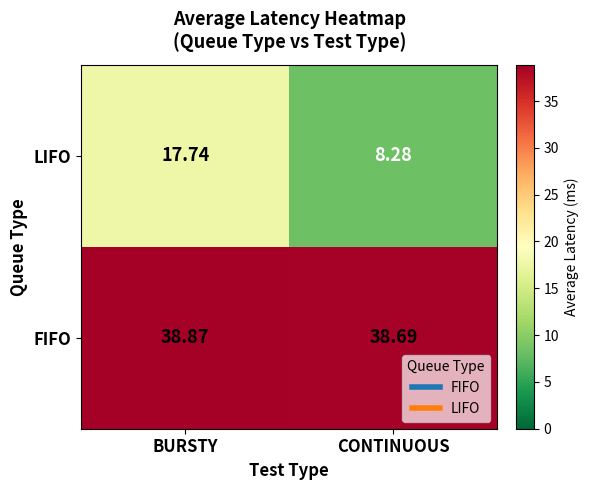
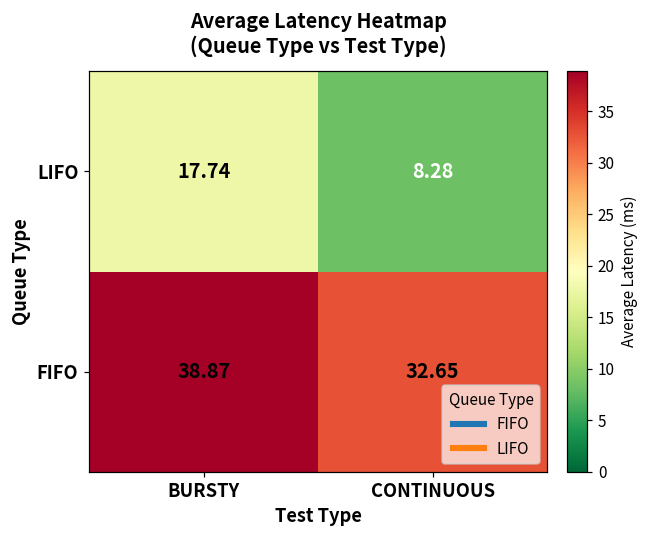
  {
    "LIFO": {
      "BURSTY": 17.74,
      "CONTINUOUS": 8.28
    },
    "FIFO": {
      "BURSTY": 38.87,
-     "CONTINUOUS": 38.69
+     "CONTINUOUS": 32.65
    }
  }
